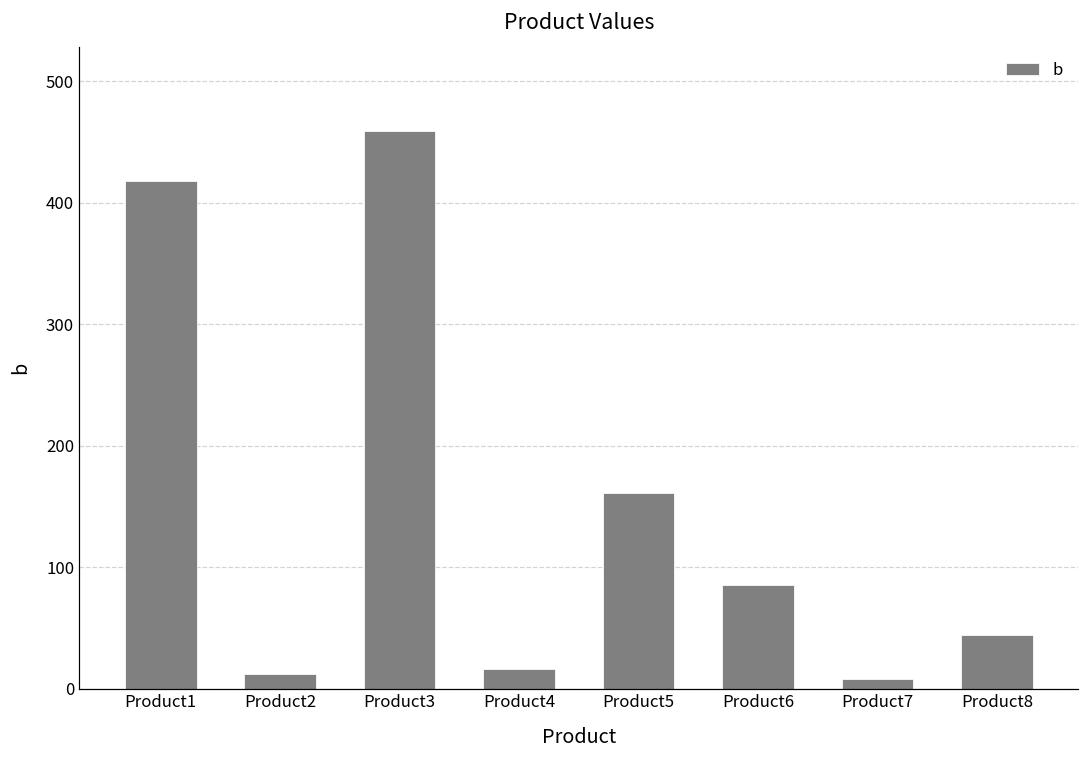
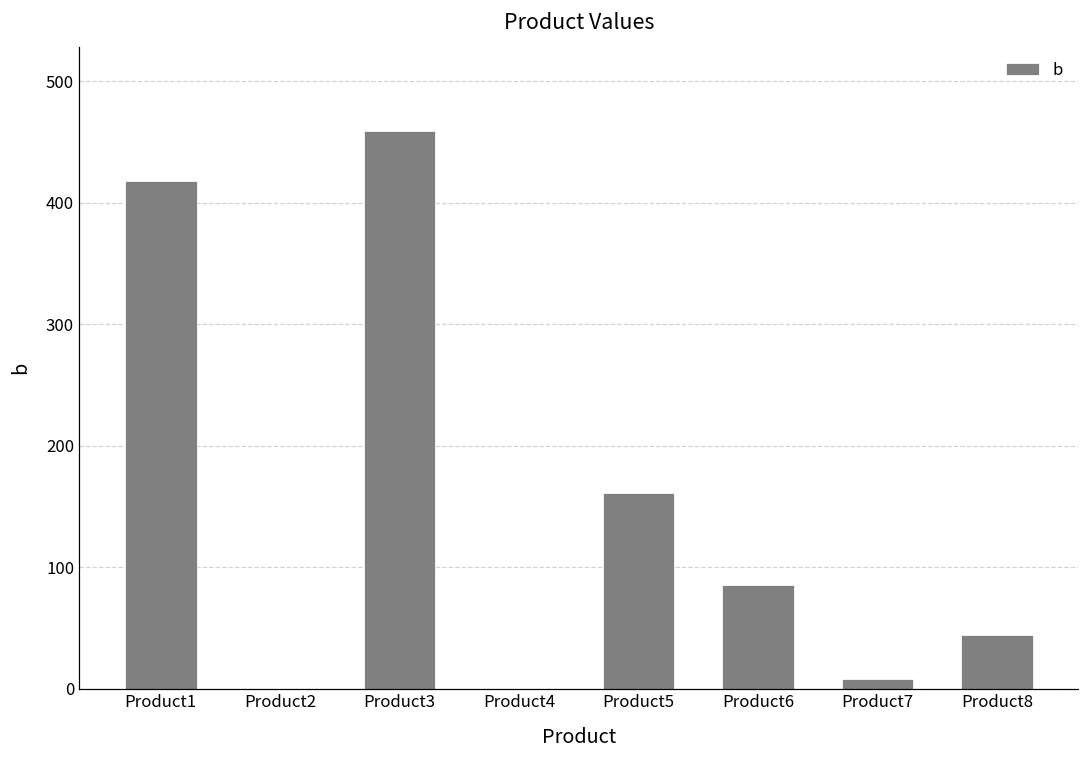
  {
    "Product1": 418,
-   "Product2": 12,
+   "Product2": 0,
    "Product3": 459,
-   "Product4": 16,
+   "Product4": 0,
    "Product5": 161,
    "Product6": 86,
    "Product7": 8,
    "Product8": 44
  }
